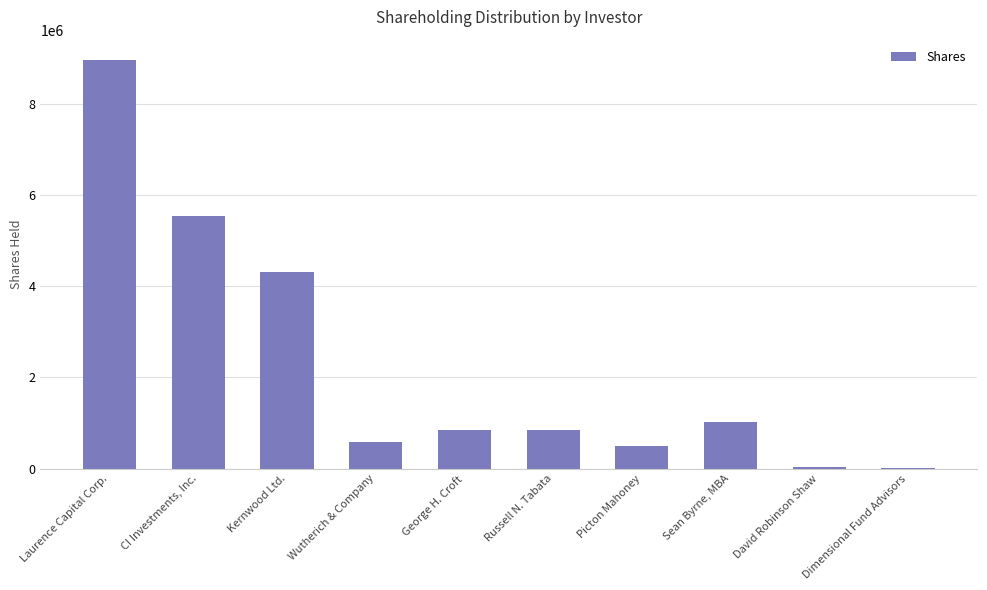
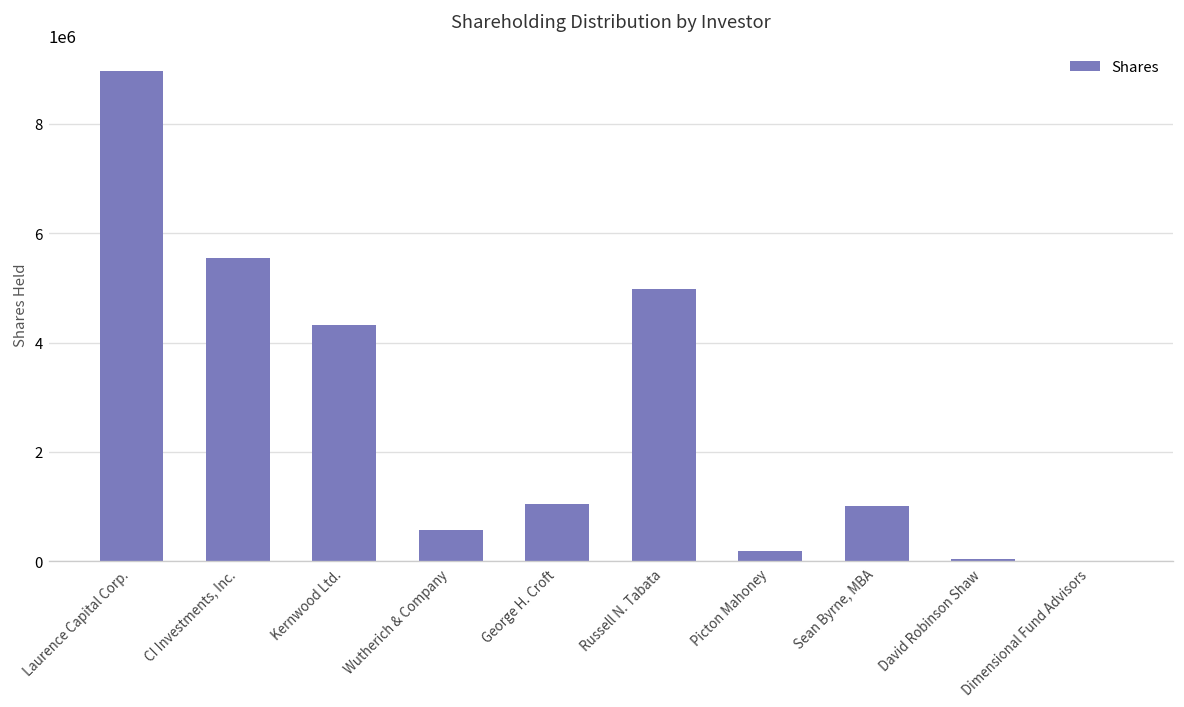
  {
    "Laurence Capital Corp.": 9000000,
    "CI Investments, Inc.": 5500000,
    "Kernwood Ltd.": 4300000,
    "Wutherich & Company": 600000,
-   "George H. Croft": 900000,
-   "Russell N. Tabata": 900000,
-   "Picton Mahoney": 500000,
+   "George H. Croft": 1100000,
+   "Russell N. Tabata": 5000000,
+   "Picton Mahoney": 200000,
    "Sean Byrne, MBA": 1000000
  }
